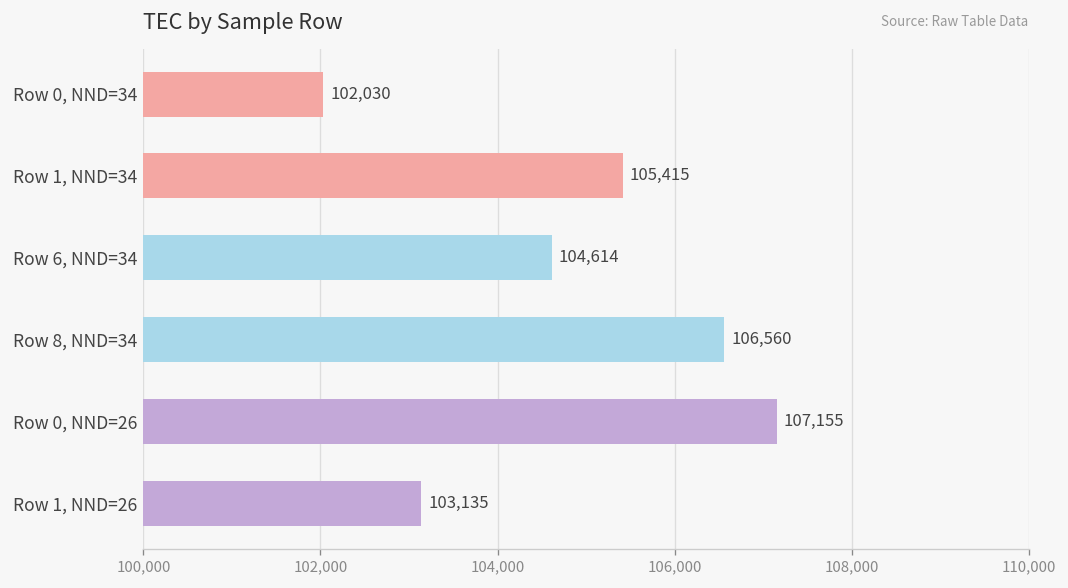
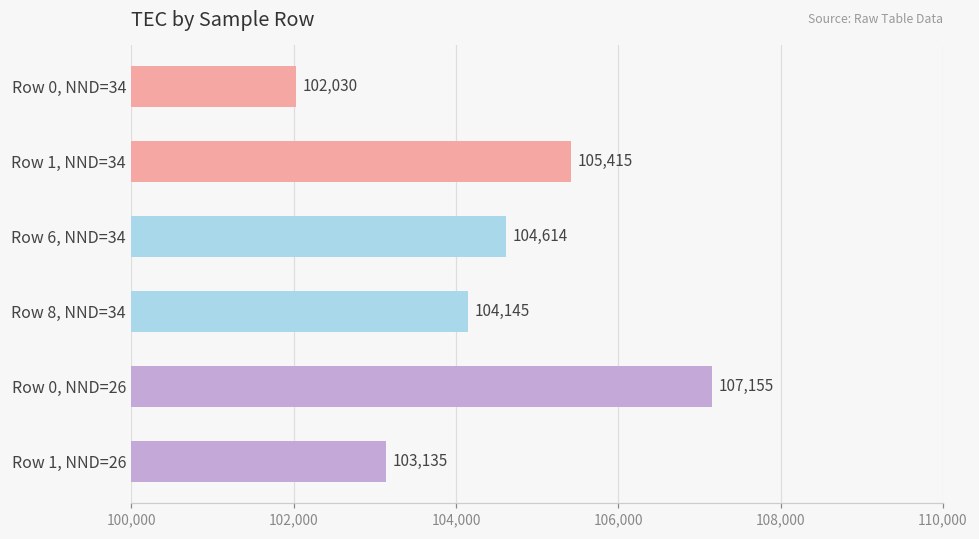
  {
    "Row 0, NND=34": "102,030",
    "Row 1, NND=34": "105,415",
    "Row 6, NND=34": "104,614",
-   "Row 8, NND=34": "106,560",
+   "Row 8, NND=34": "104,145",
    "Row 0, NND=26": "107,155",
    "Row 1, NND=26": "103,135"
  }
